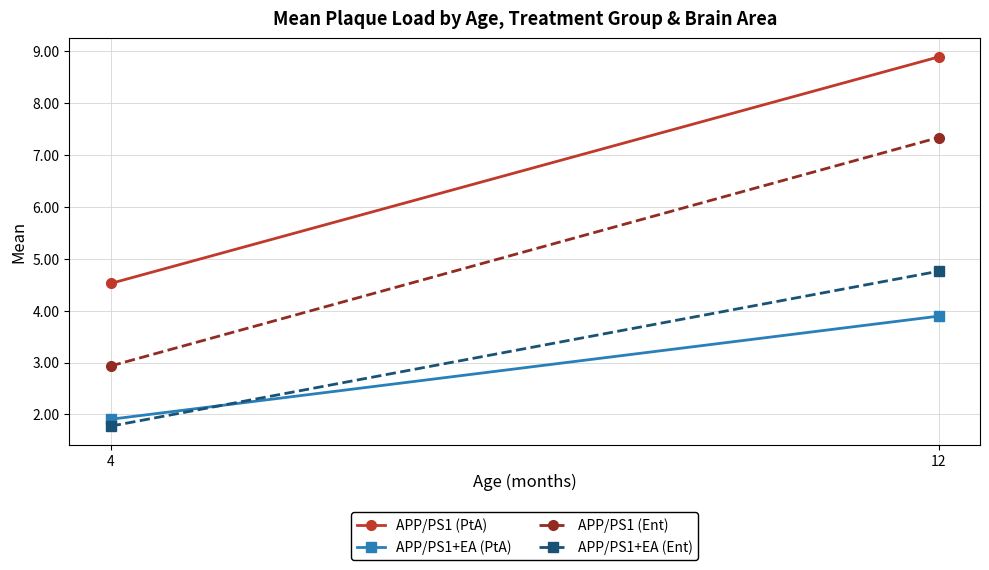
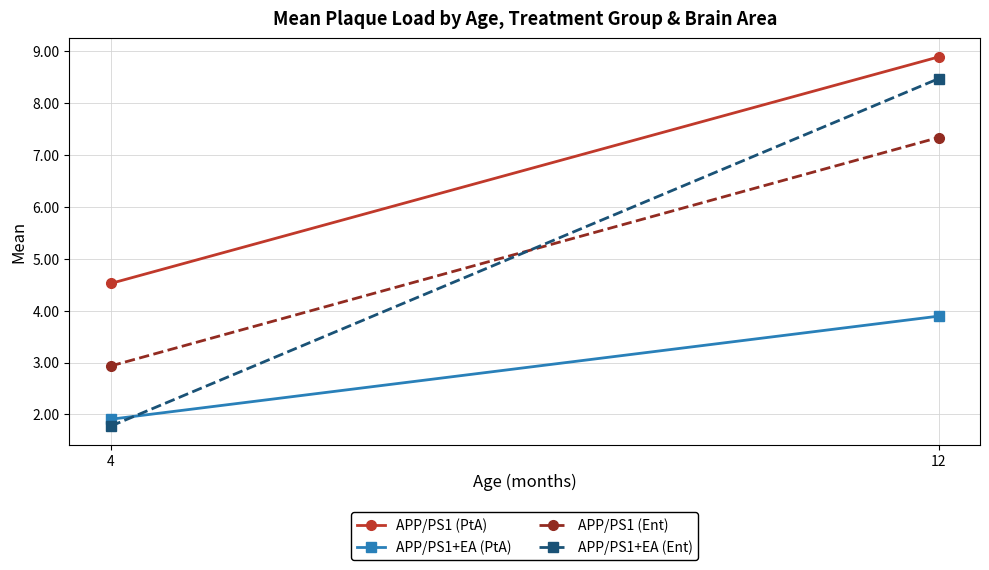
  {
    "APP/PS1+EA (PtA)": {
      "4": 1.9,
      "12": 3.9
    },
    "APP/PS1+EA (Ent)": {
      "4": 1.8,
-     "12": 4.8
+     "12": 8.5
    }
  }
